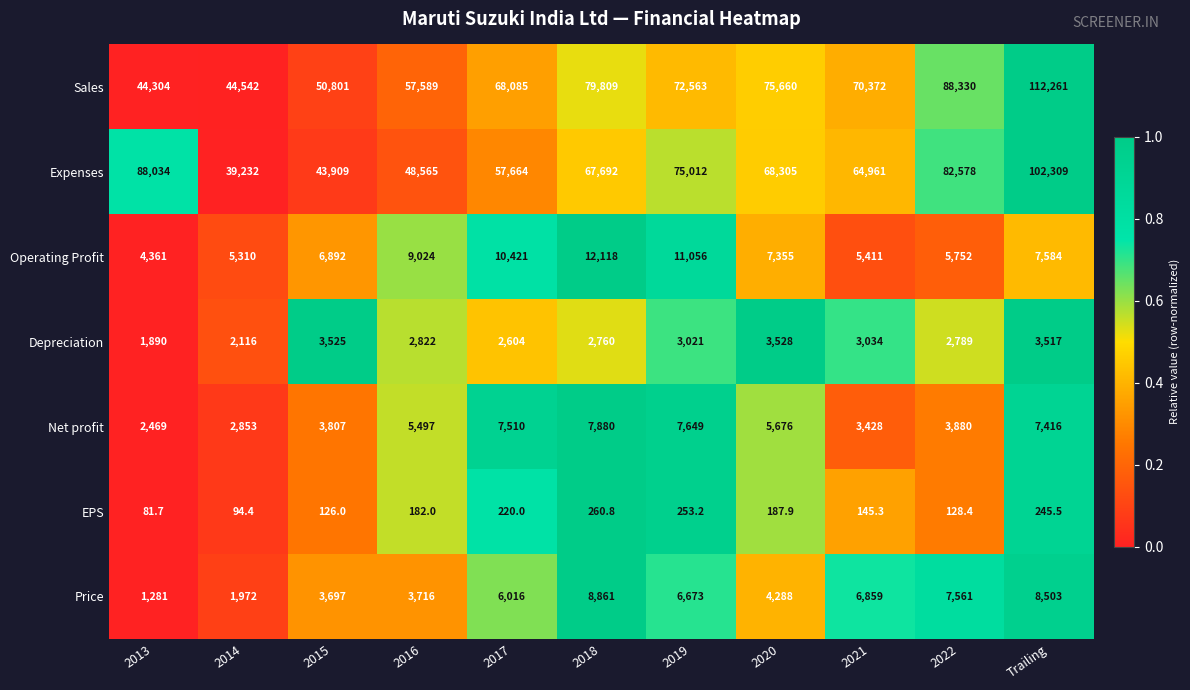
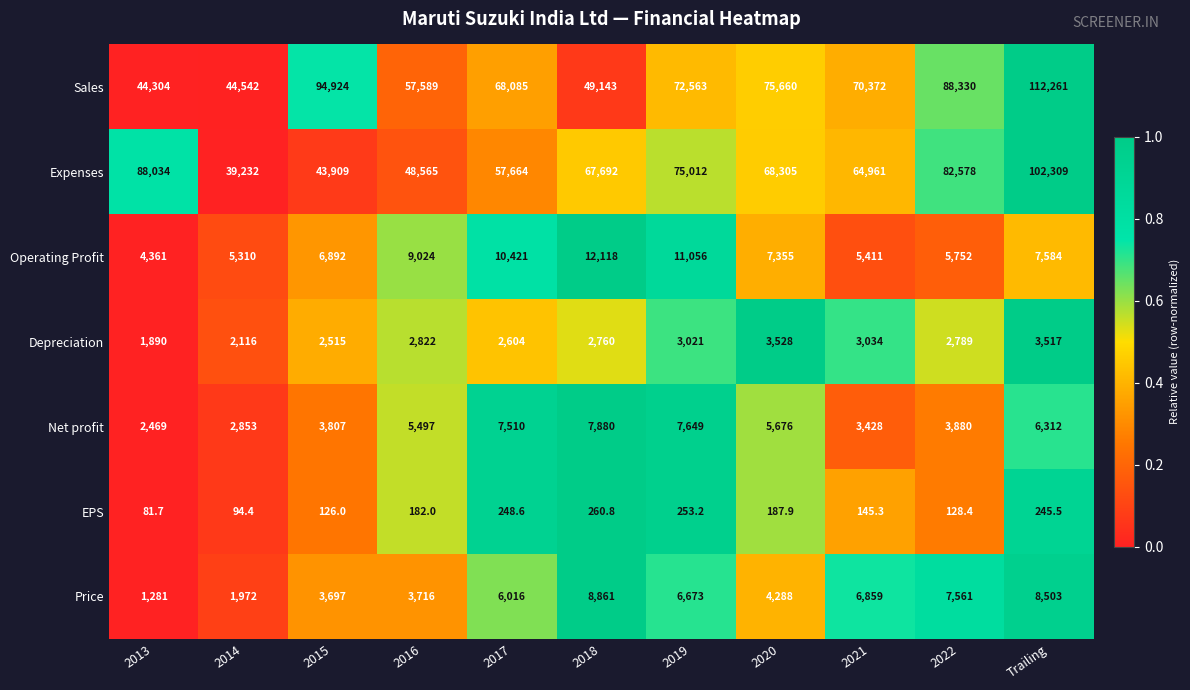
  {
    "Sales": {
      "2013": "44,304",
      "2014": "44,542",
-     "2015": "50,801",
+     "2015": "94,924",
      "2016": "57,589",
      "2017": "68,085",
-     "2018": "79,809",
+     "2018": "49,143",
      "2019": "72,563",
      "2020": "75,660",
      "2021": "70,372",
      "2022": "88,330",
      "Trailing": "112,261"
    },
    "Expenses": {
      "2013": "88,034",
      "2014": "39,232",
      "2015": "43,909",
      "2016": "48,565",
      "2017": "57,664",
      "2018": "67,692",
      "2019": "75,012",
      "2020": "68,305",
      "2021": "64,961",
      "2022": "82,578",
      "Trailing": "102,309"
    },
    "Operating Profit": {
      "2013": "4,361",
      "2014": "5,310",
      "2015": "6,892",
      "2016": "9,024",
      "2017": "10,421",
      "2018": "12,118",
      "2019": "11,056",
      "2020": "7,355",
      "2021": "5,411",
      "2022": "5,752",
      "Trailing": "7,584"
    },
    "Depreciation": {
      "2013": "1,890",
      "2014": "2,116",
-     "2015": "3,525",
+     "2015": "2,515",
      "2016": "2,822",
      "2017": "2,604",
      "2018": "2,760",
      "2019": "3,021",
      "2020": "3,528",
      "2021": "3,034",
      "2022": "2,789",
      "Trailing": "3,517"
    },
    "Net profit": {
      "2013": "2,469",
      "2014": "2,853",
      "2015": "3,807",
      "2016": "5,497",
      "2017": "7,510",
      "2018": "7,880",
      "2019": "7,649",
      "2020": "5,676",
      "2021": "3,428",
      "2022": "3,880",
-     "Trailing": "7,416"
+     "Trailing": "6,312"
    },
    "EPS": {
      "2013": "81.7",
      "2014": "94.4",
      "2015": "126.0",
      "2016": "182.0",
-     "2017": "220.0",
+     "2017": "248.6",
      "2018": "260.8",
      "2019": "253.2",
      "2020": "187.9",
      "2021": "145.3",
      "2022": "128.4",
      "Trailing": "245.5"
    },
    "Price": {
      "2013": "1,281",
      "2014": "1,972",
      "2015": "3,697",
      "2016": "3,716",
      "2017": "6,016",
      "2018": "8,861",
      "2019": "6,673",
      "2020": "4,288",
      "2021": "6,859",
      "2022": "7,561",
      "Trailing": "8,503"
    }
  }
